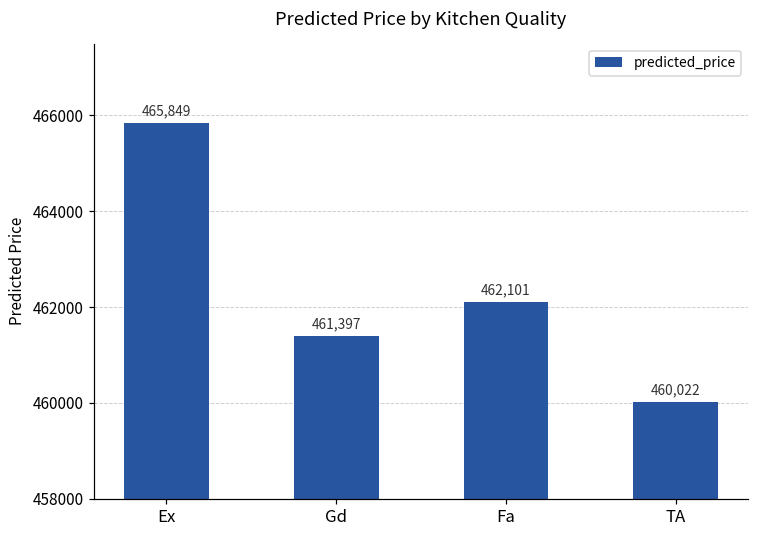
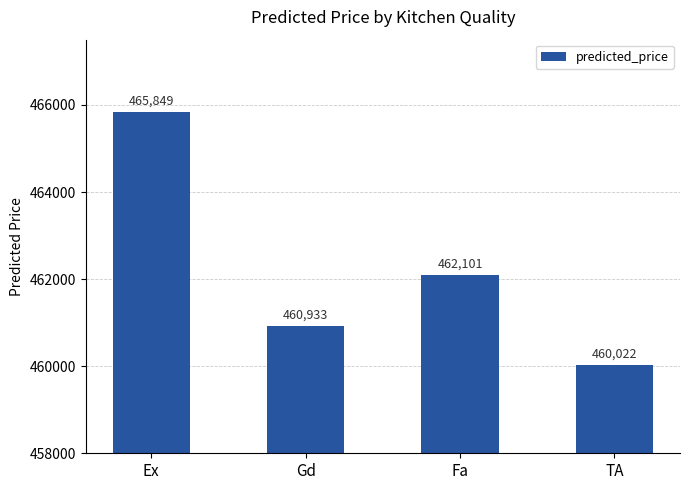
  {
    "Ex": "465,849",
-   "Gd": "461,397",
+   "Gd": "460,933",
    "Fa": "462,101",
    "TA": "460,022"
  }
